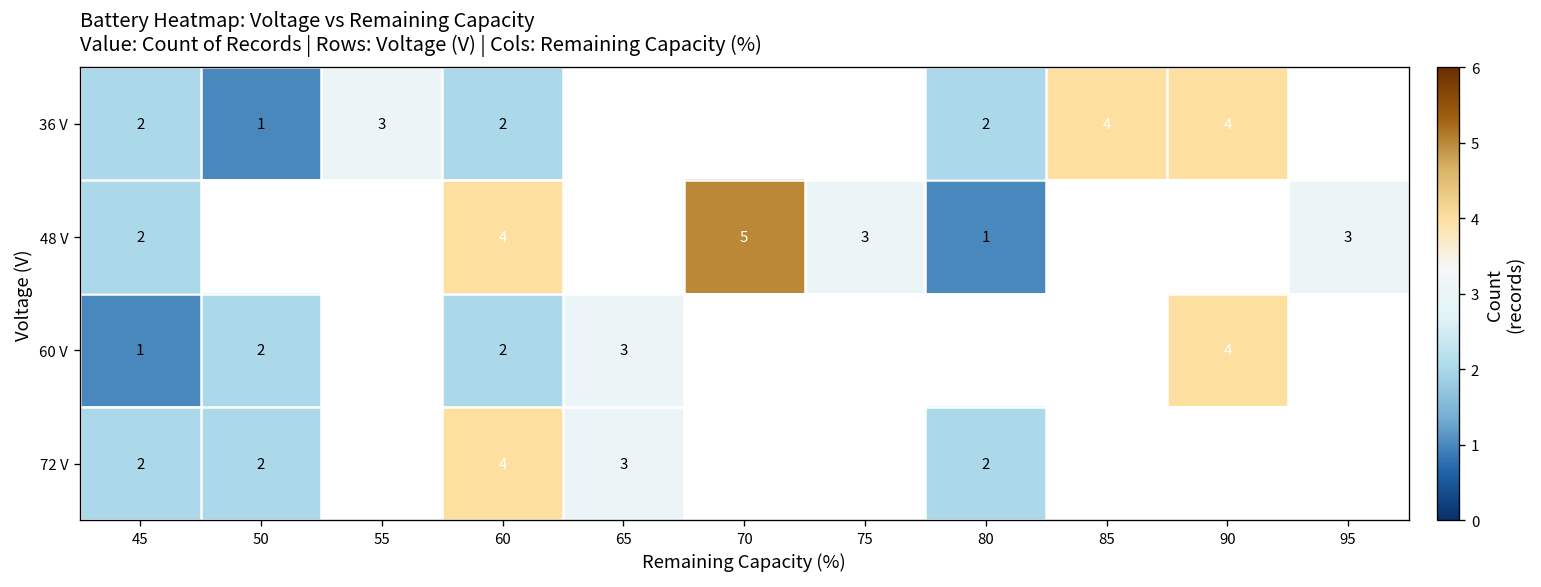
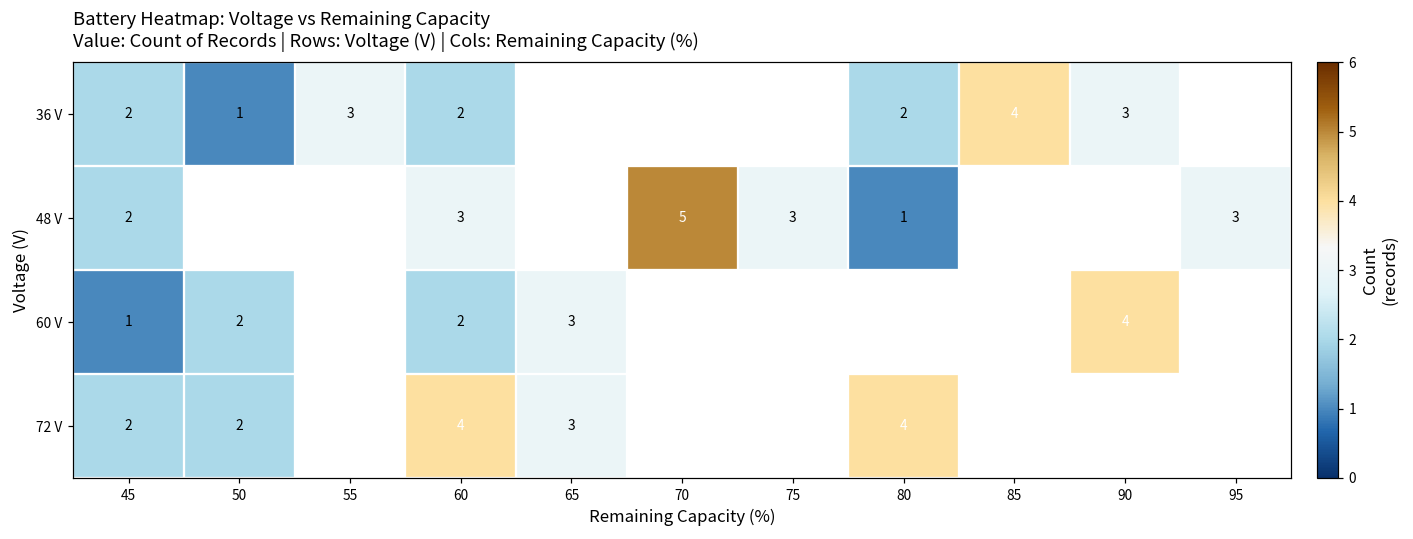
  {
    "36 V": {
      "45": 2,
      "50": 1,
      "55": 3,
      "60": 2,
      "80": 2,
      "85": 4,
-     "90": 4
+     "90": 3
    },
    "48 V": {
      "45": 2,
-     "60": 4,
+     "60": 3,
      "70": 5,
      "75": 3,
      "80": 1,
      "95": 3
    },
    "60 V": {
      "45": 1,
      "50": 2,
      "60": 2,
      "65": 3,
      "90": 4
    },
    "72 V": {
      "45": 2,
      "50": 2,
      "60": 4,
      "65": 3,
-     "80": 2
+     "80": 4
    }
  }
